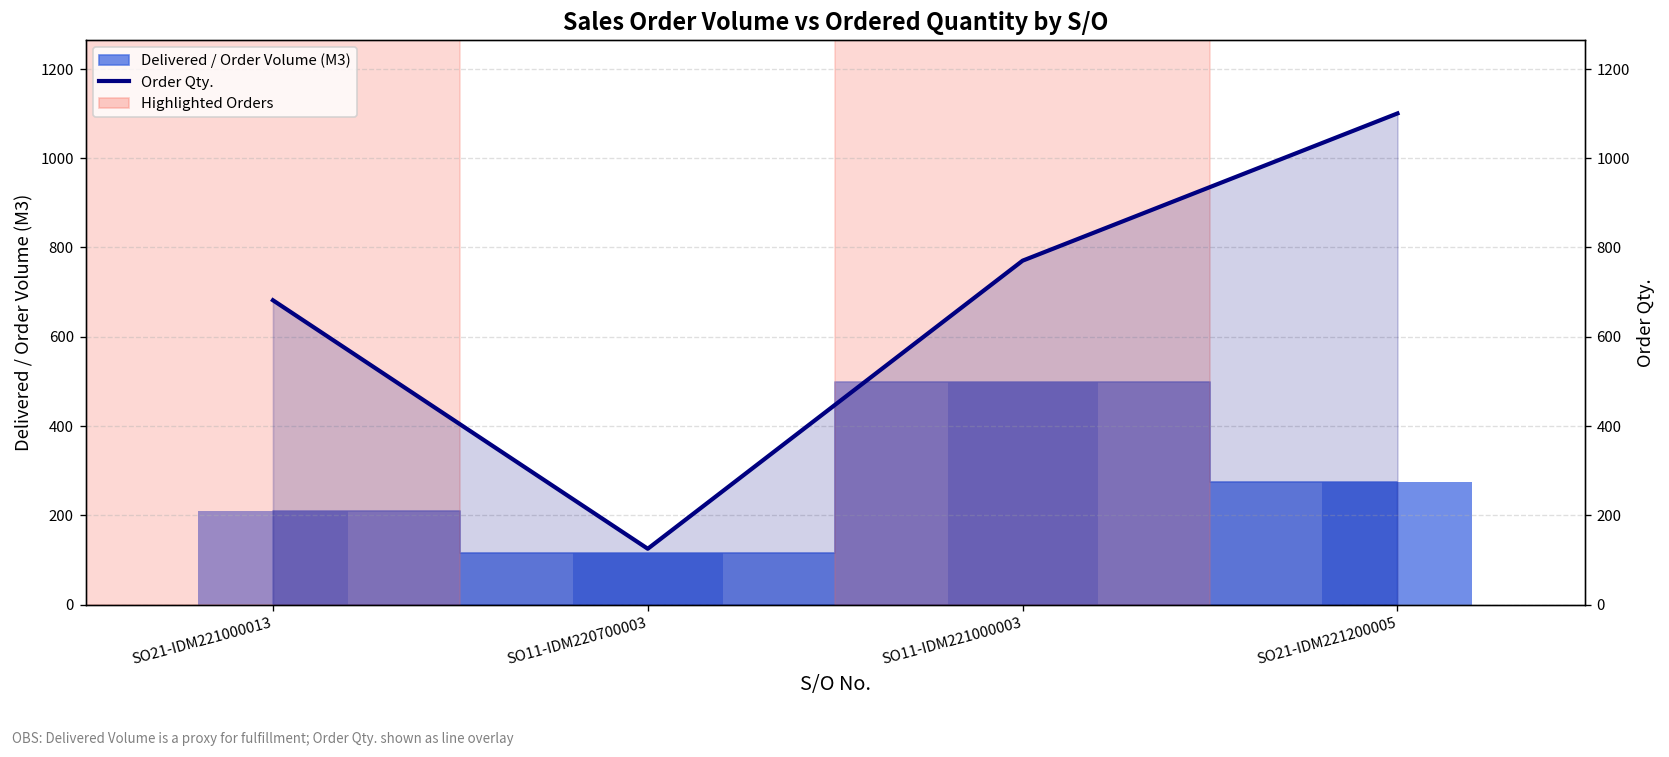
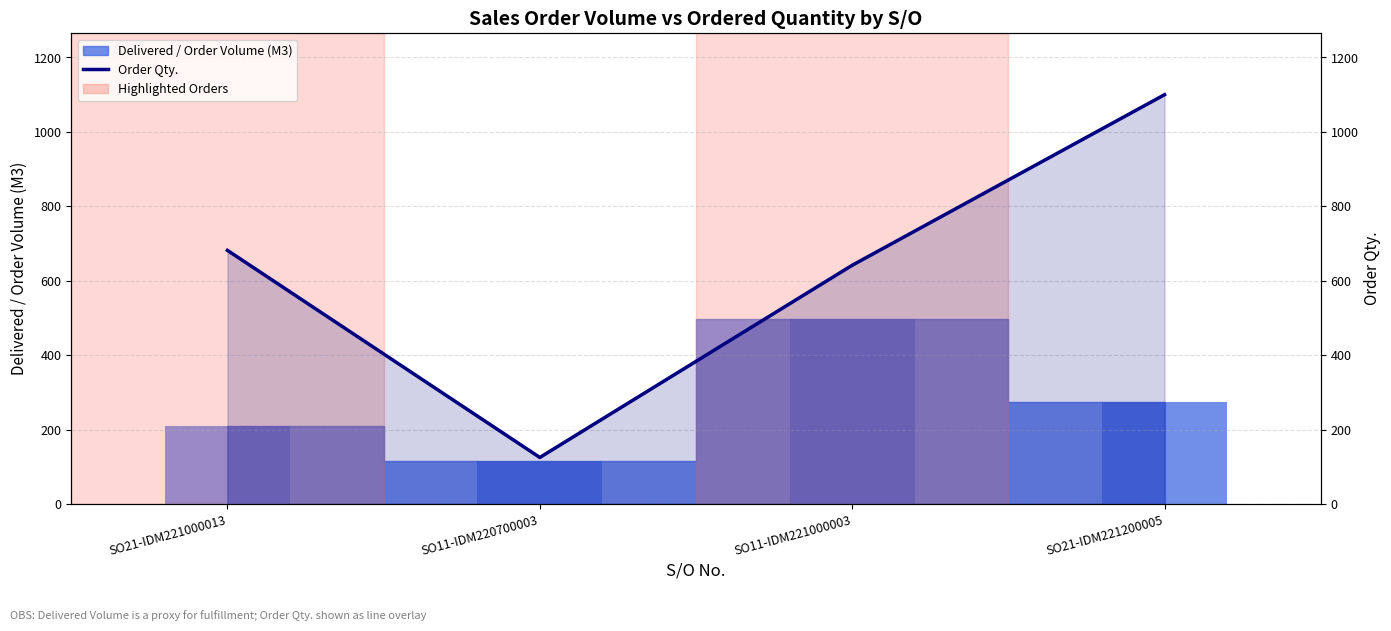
  {
    "Order Qty.": {
      "SO21-IDM221000013": 680,
      "SO11-IDM220700003": 130,
-     "SO11-IDM221000003": 770,
+     "SO11-IDM221000003": 640,
      "SO21-IDM221200005": 1100
    }
  }
